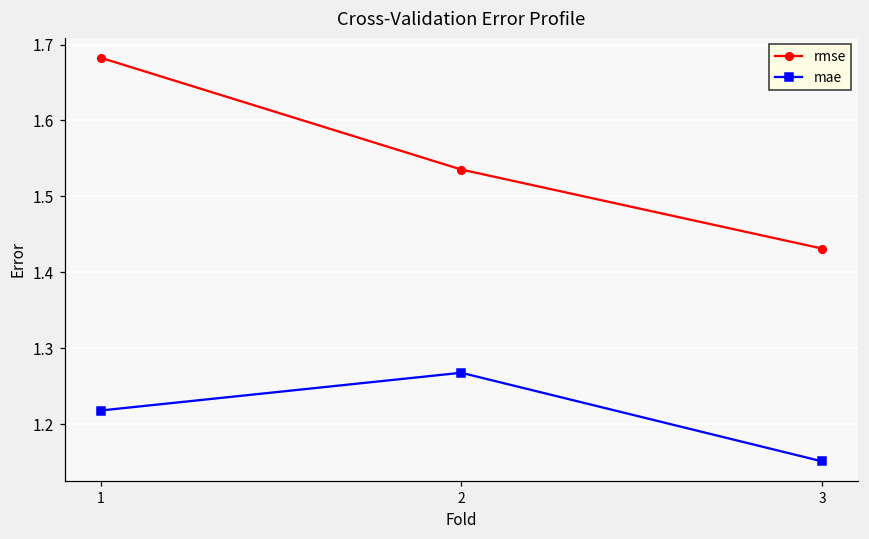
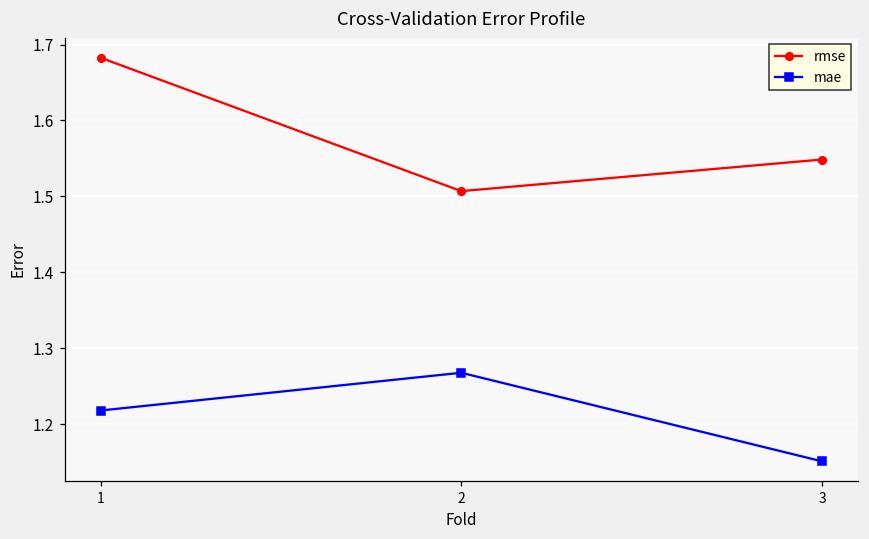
  {
    "rmse": {
      "1": 1.68,
-     "2": 1.54,
-     "3": 1.43
+     "2": 1.51,
+     "3": 1.55
    },
    "mae": {
      "1": 1.22,
      "2": 1.27,
      "3": 1.15
    }
  }
